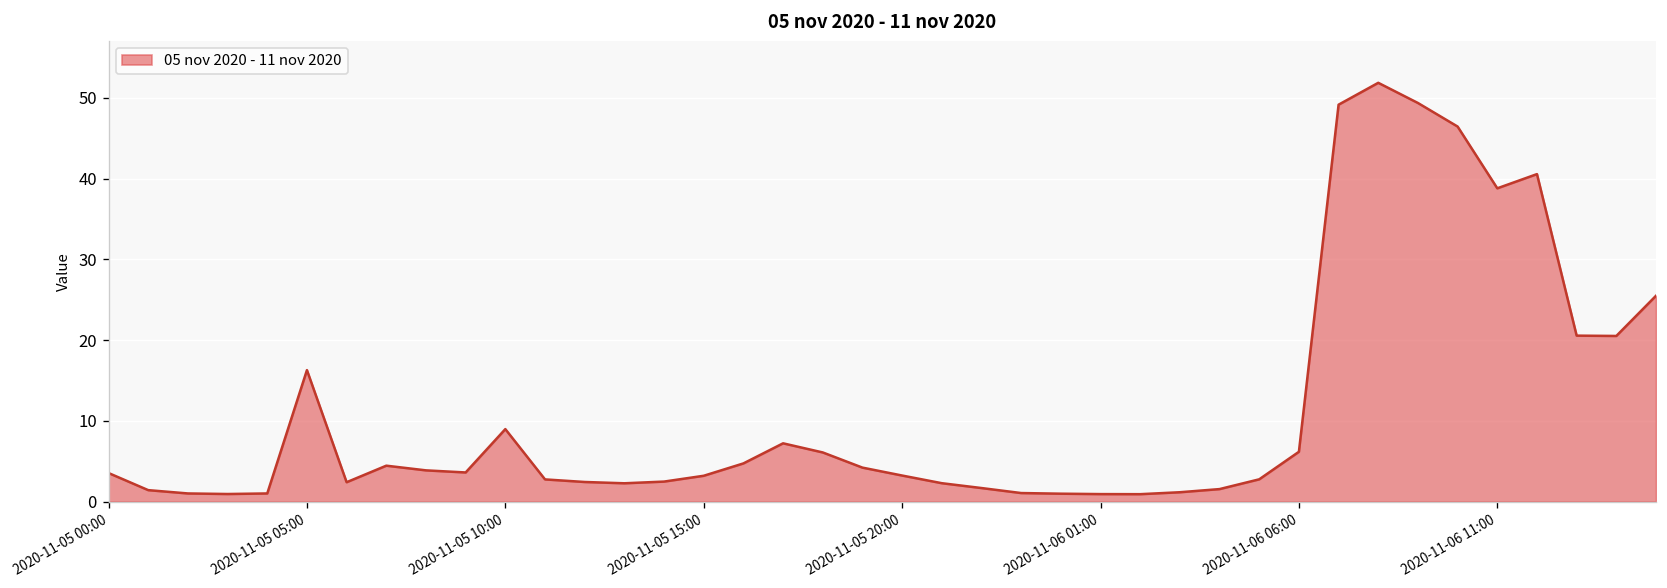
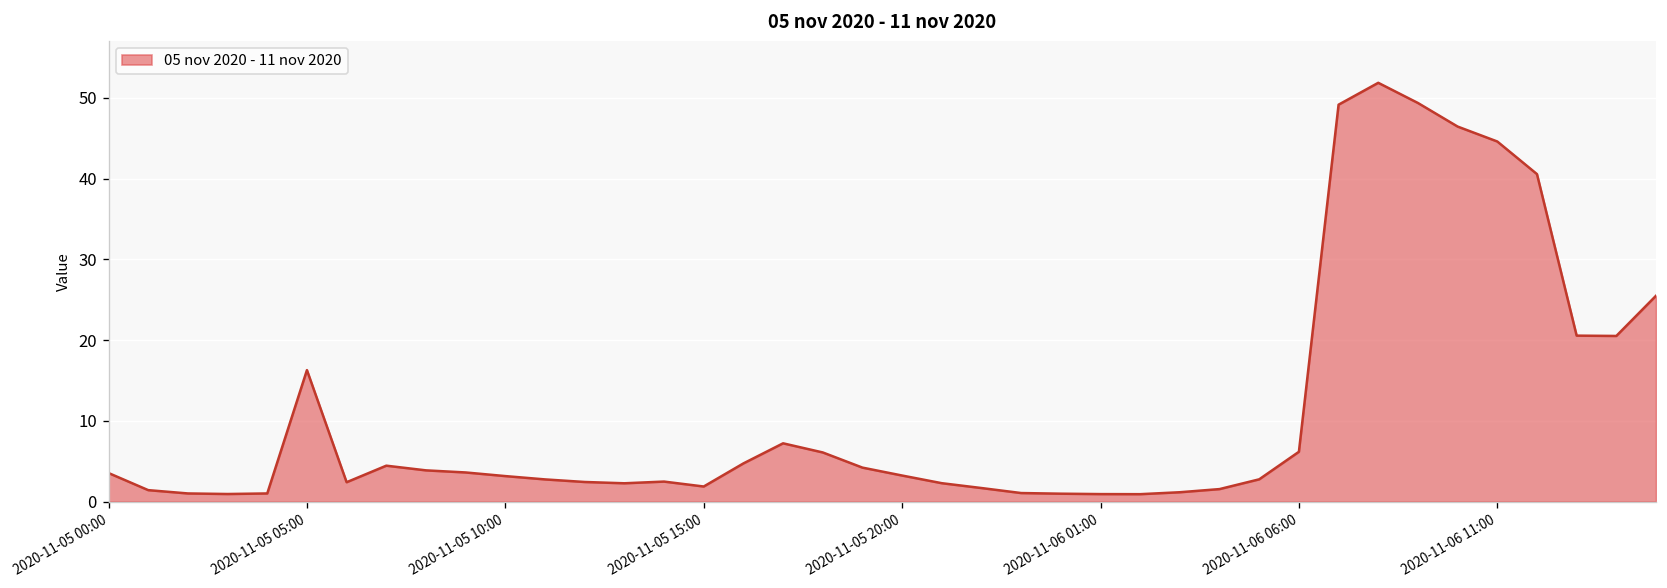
  {
    "2020-11-05 00:00": 4,
    "2020-11-05 05:00": 16,
-   "2020-11-05 10:00": 9,
-   "2020-11-05 15:00": 3,
+   "2020-11-05 10:00": 3,
+   "2020-11-05 15:00": 2,
    "2020-11-05 20:00": 3,
    "2020-11-06 01:00": 1,
    "2020-11-06 06:00": 6,
-   "2020-11-06 11:00": 39
+   "2020-11-06 11:00": 45
  }
